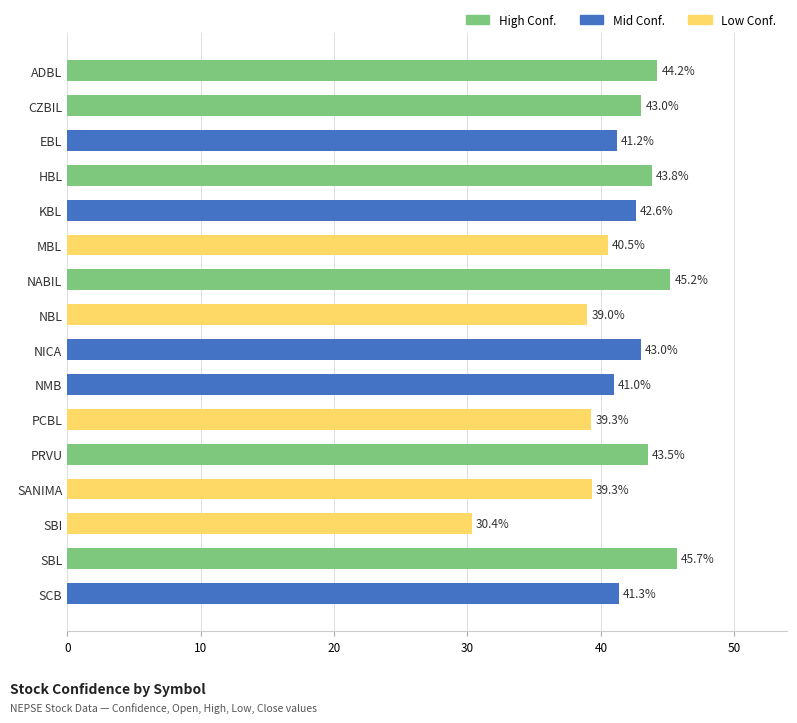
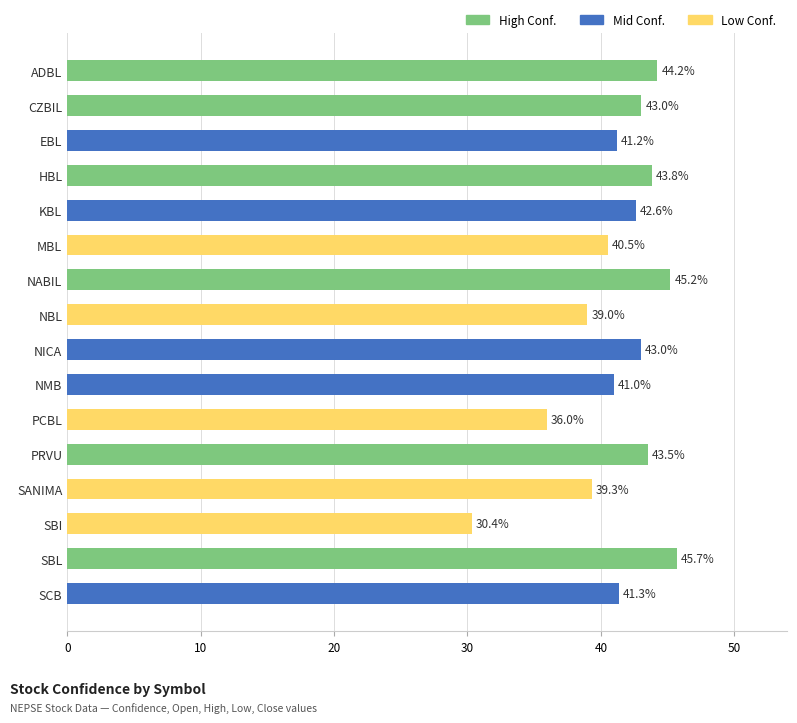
  {
    "ADBL": "44.2%",
    "CZBIL": "43.0%",
    "EBL": "41.2%",
    "HBL": "43.8%",
    "KBL": "42.6%",
    "MBL": "40.5%",
    "NABIL": "45.2%",
    "NBL": "39.0%",
    "NICA": "43.0%",
    "NMB": "41.0%",
-   "PCBL": "39.3%",
+   "PCBL": "36.0%",
    "PRVU": "43.5%",
    "SANIMA": "39.3%",
    "SBI": "30.4%",
    "SBL": "45.7%",
    "SCB": "41.3%"
  }
